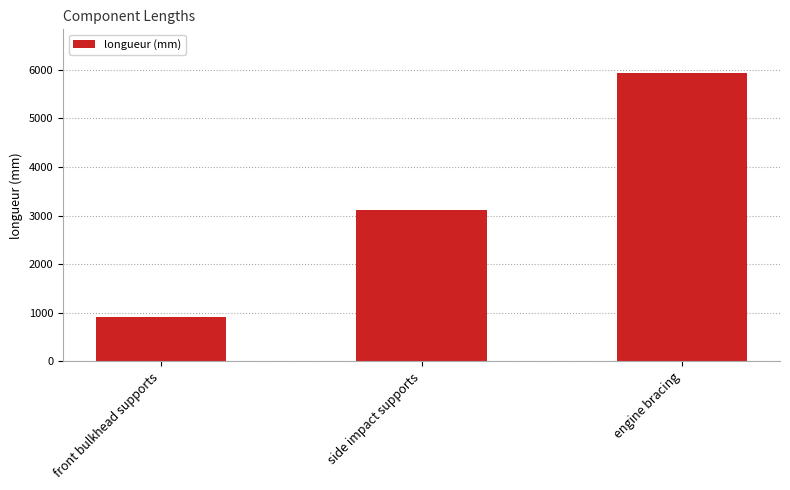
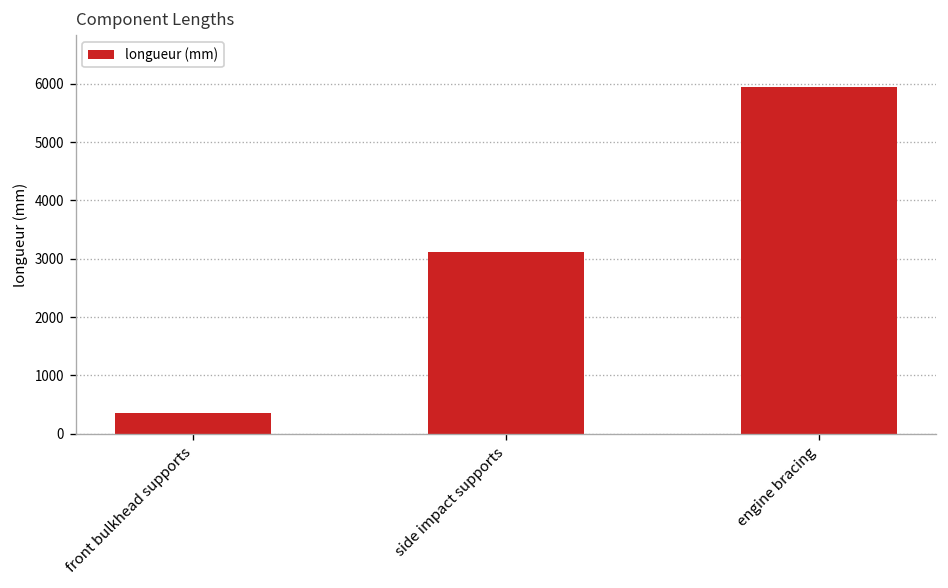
  {
-   "front bulkhead supports": 900,
+   "front bulkhead supports": 400,
    "side impact supports": 3100,
    "engine bracing": 5900
  }
